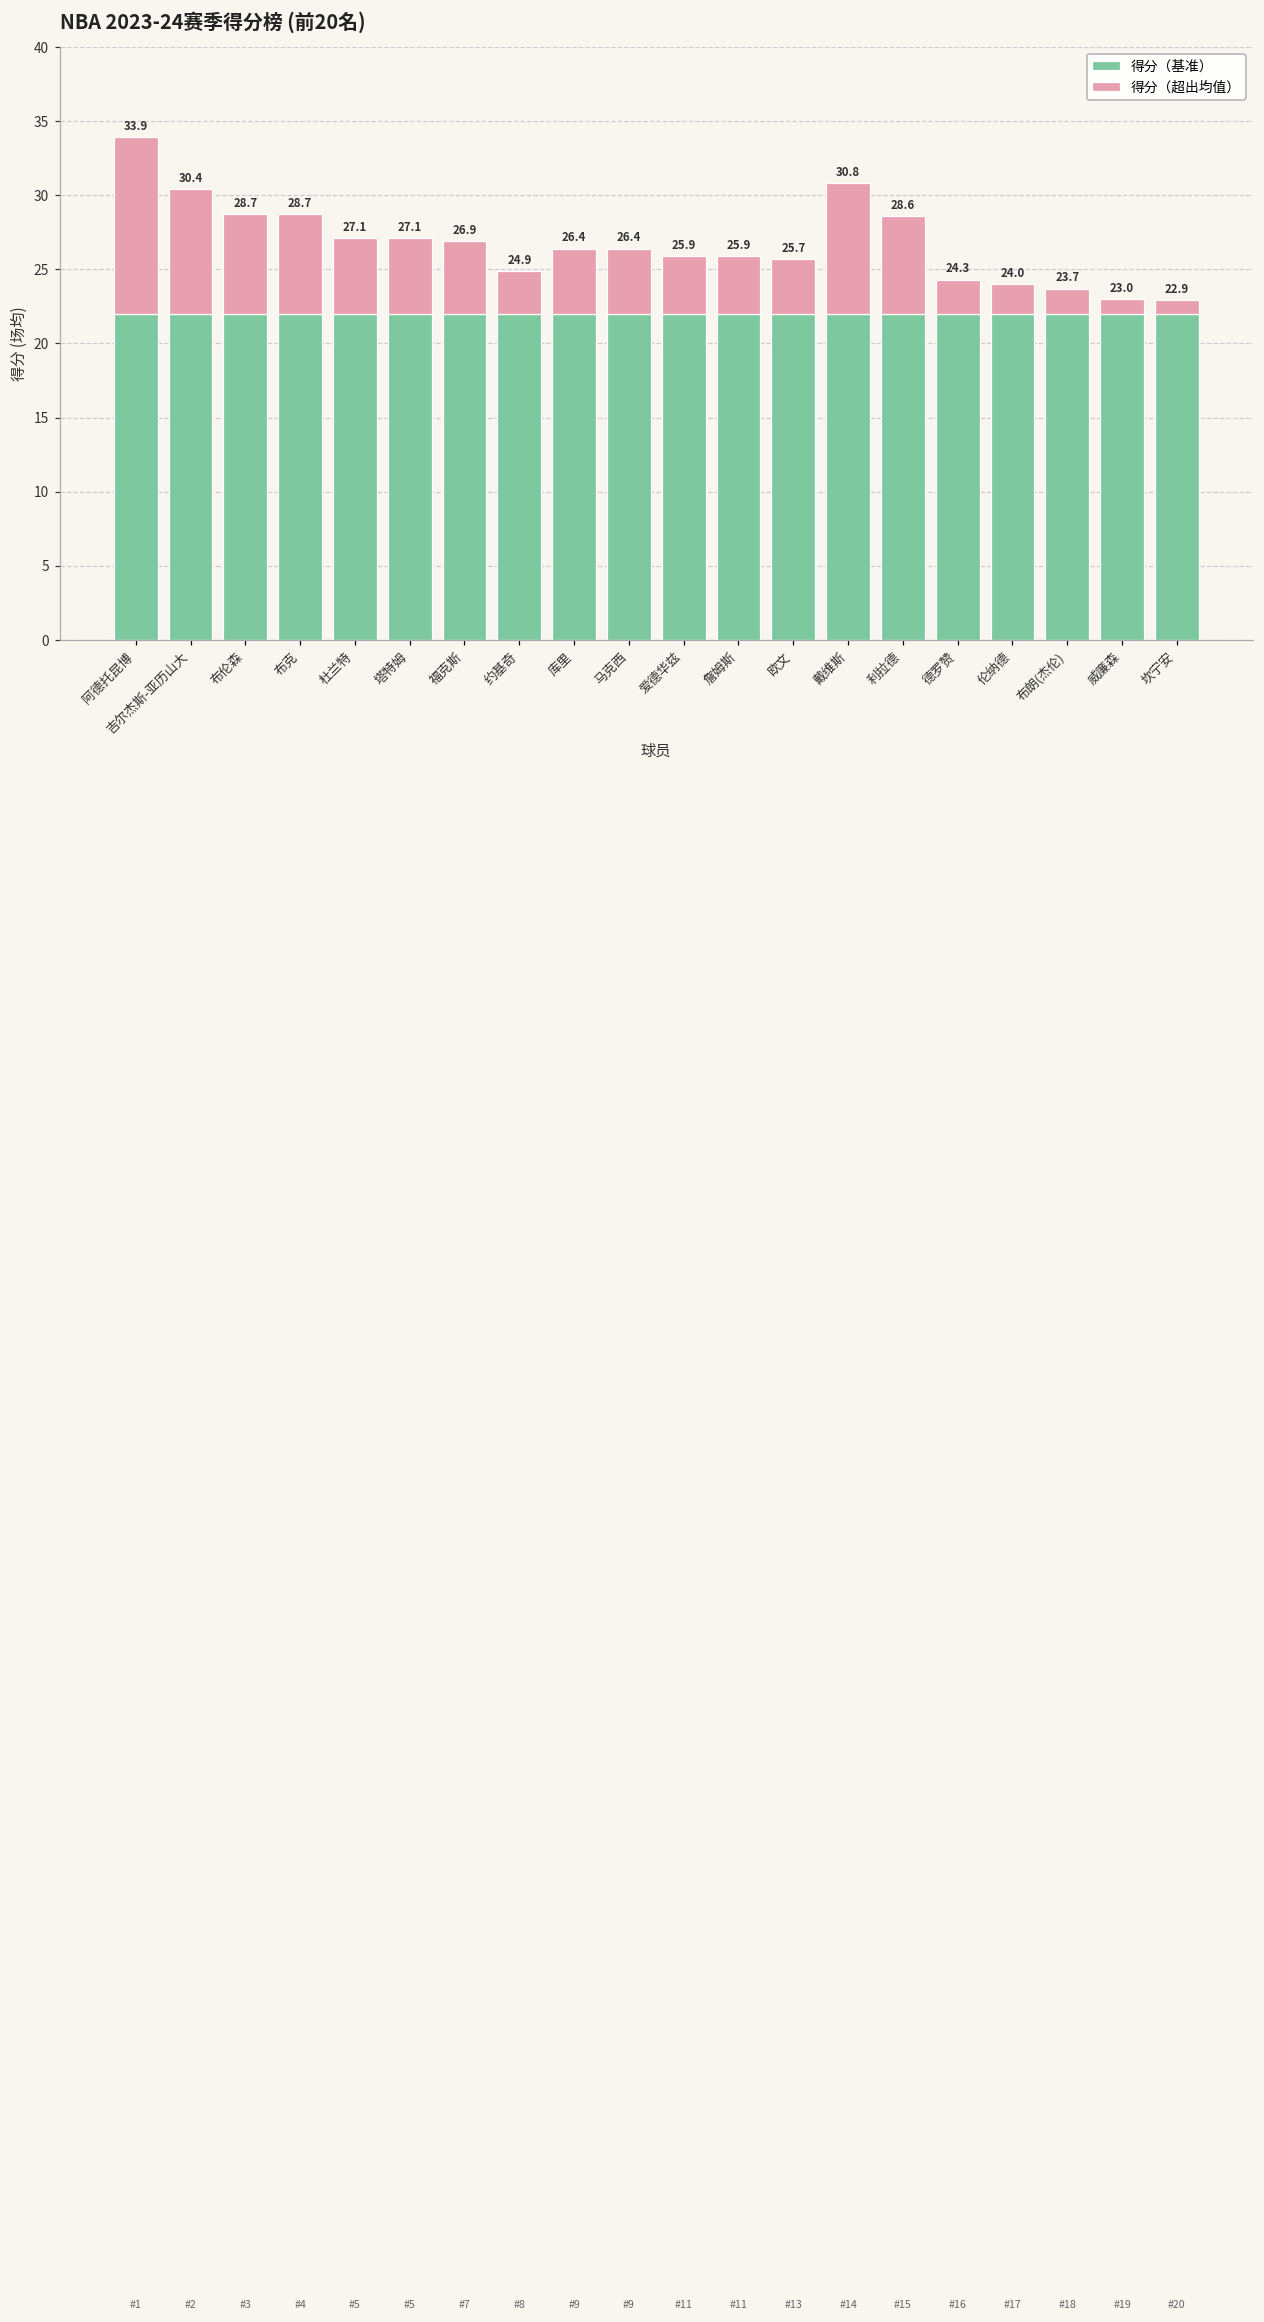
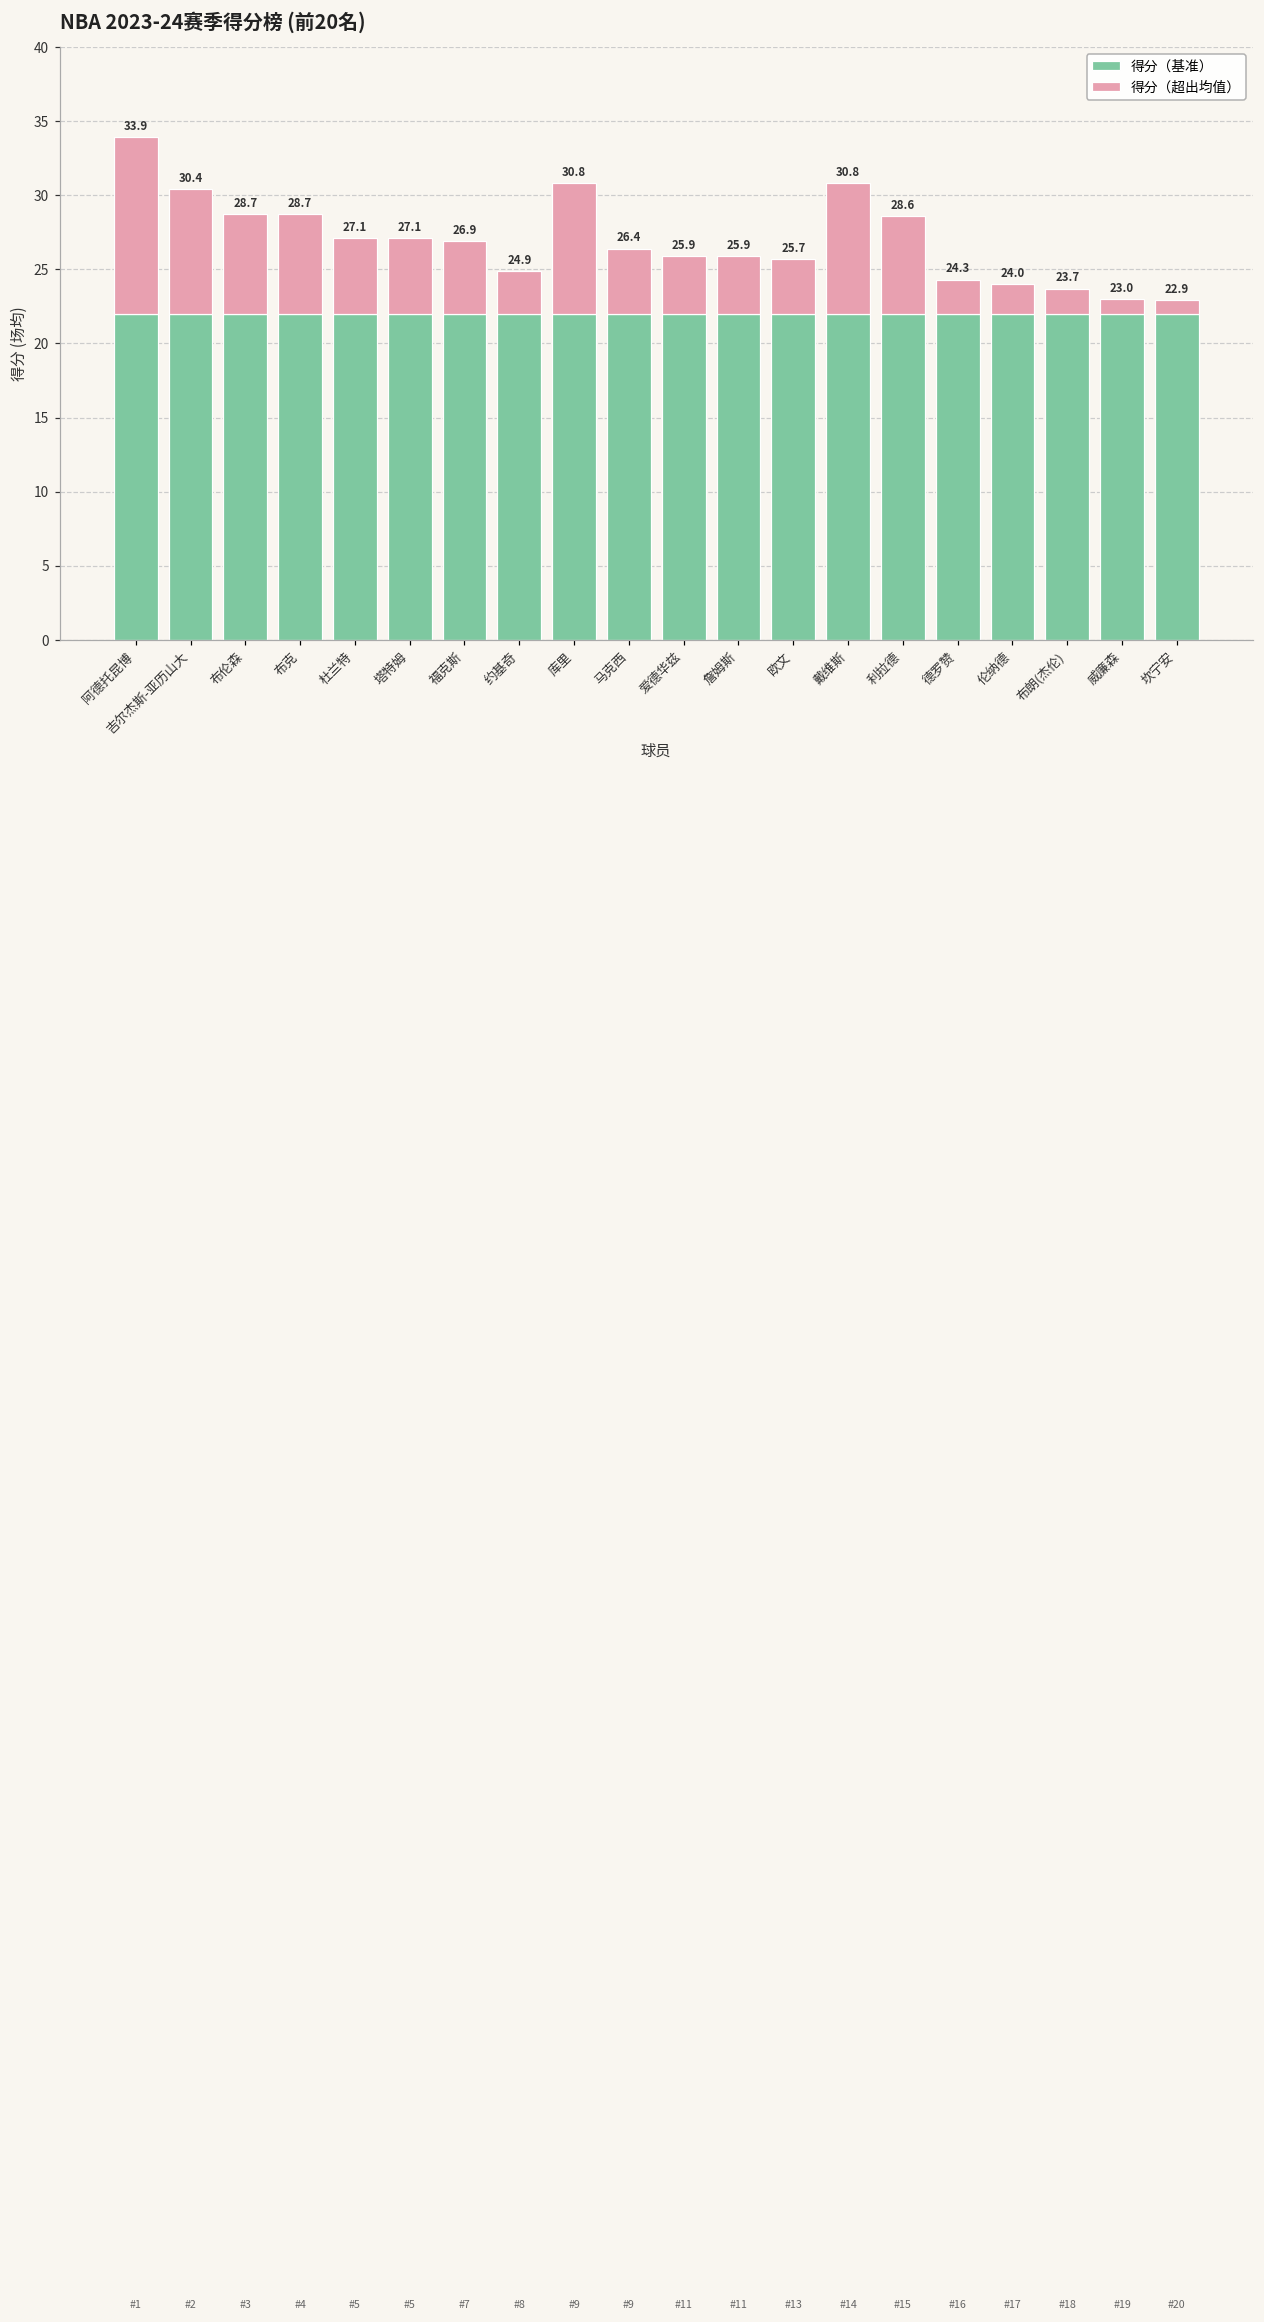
  {
    "得分（基准）": {
      "阿德托昆博": 22.0,
      "吉尔杰斯-亚历山大": 22.0,
      "布伦森": 22.0,
      "布克": 22.0,
      "杜兰特": 22.0,
      "塔特姆": 22.0,
      "福克斯": 22.0,
      "约基奇": 22.0,
      "库里": 22.0,
      "马克西": 22.0,
      "爱德华兹": 22.0,
      "詹姆斯": 22.0,
      "欧文": 22.0,
      "戴维斯": 22.0,
      "利拉德": 22.0,
      "德罗赞": 22.0,
      "伦纳德": 22.0,
      "布朗(杰伦)": 22.0,
      "威廉森": 22.0,
      "坎宁安": 22.0
    },
    "得分（超出均值）": {
-     "库里": 26.4
+     "库里": 30.8
    }
  }
